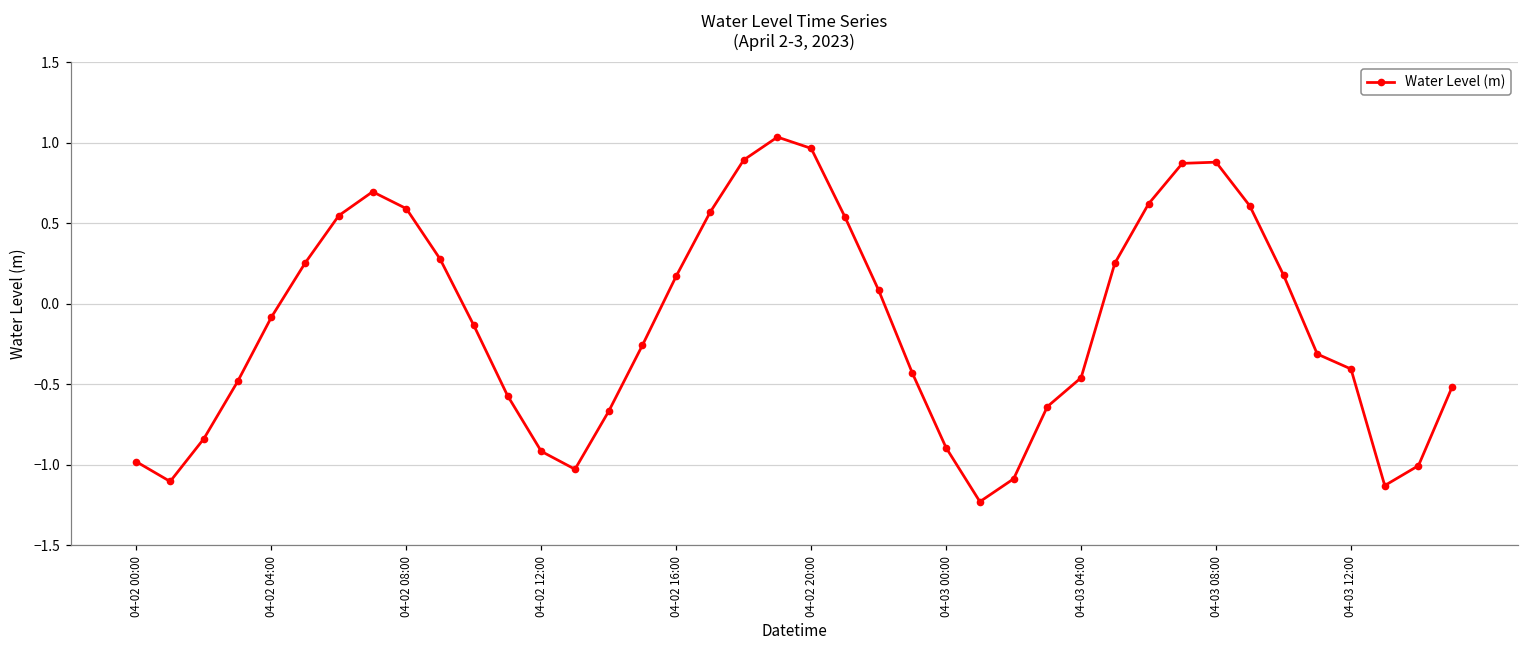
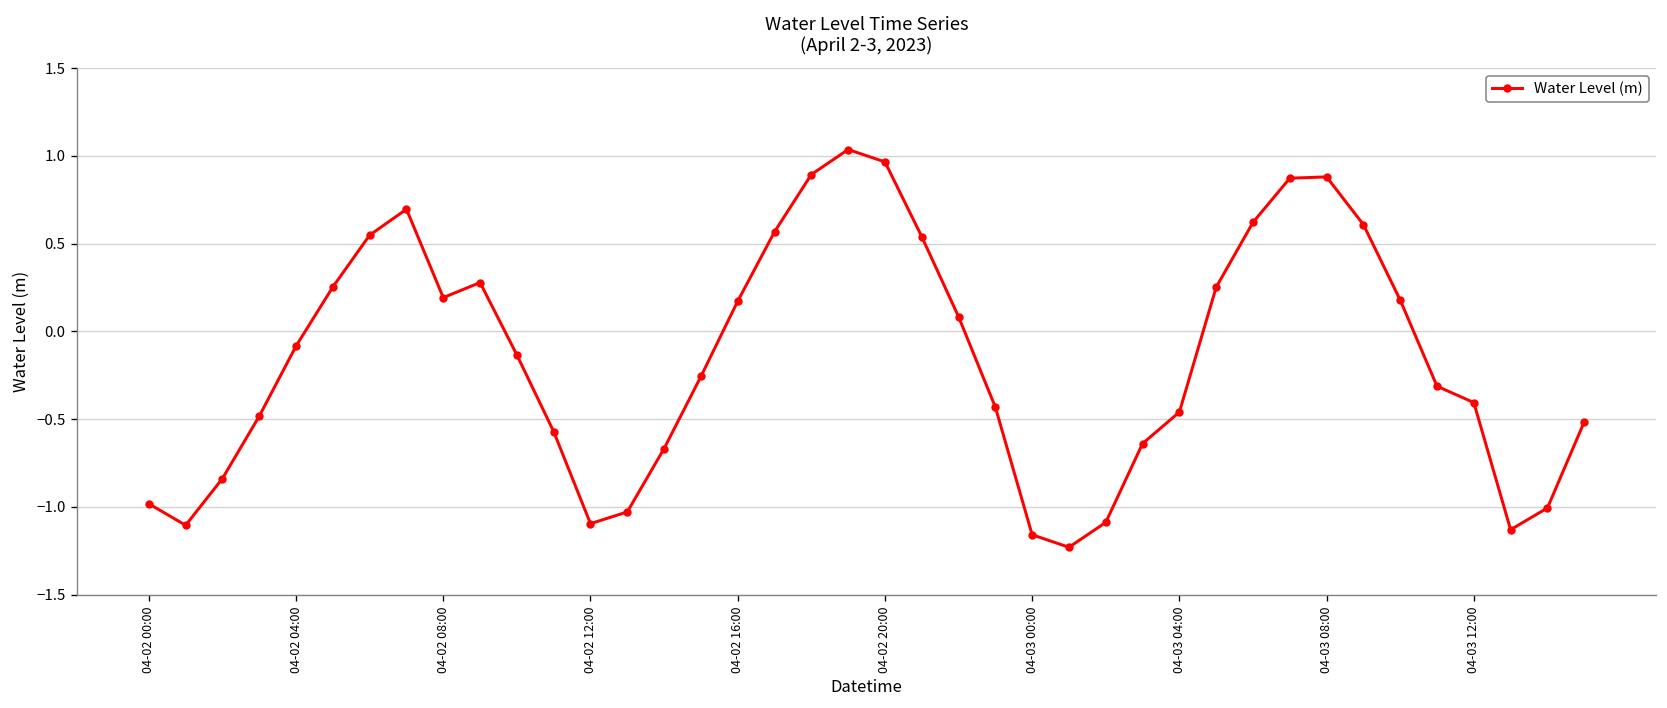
  {
    "04-02 00:00": -0.98,
    "04-02 04:00": -0.08,
-   "04-02 08:00": 0.59,
-   "04-02 12:00": -0.92,
+   "04-02 08:00": 0.19,
+   "04-02 12:00": -1.10,
    "04-02 16:00": 0.17,
    "04-02 20:00": 0.97,
-   "04-03 00:00": -0.90,
+   "04-03 00:00": -1.16,
    "04-03 04:00": -0.46,
    "04-03 08:00": 0.88,
    "04-03 12:00": -0.41
  }
